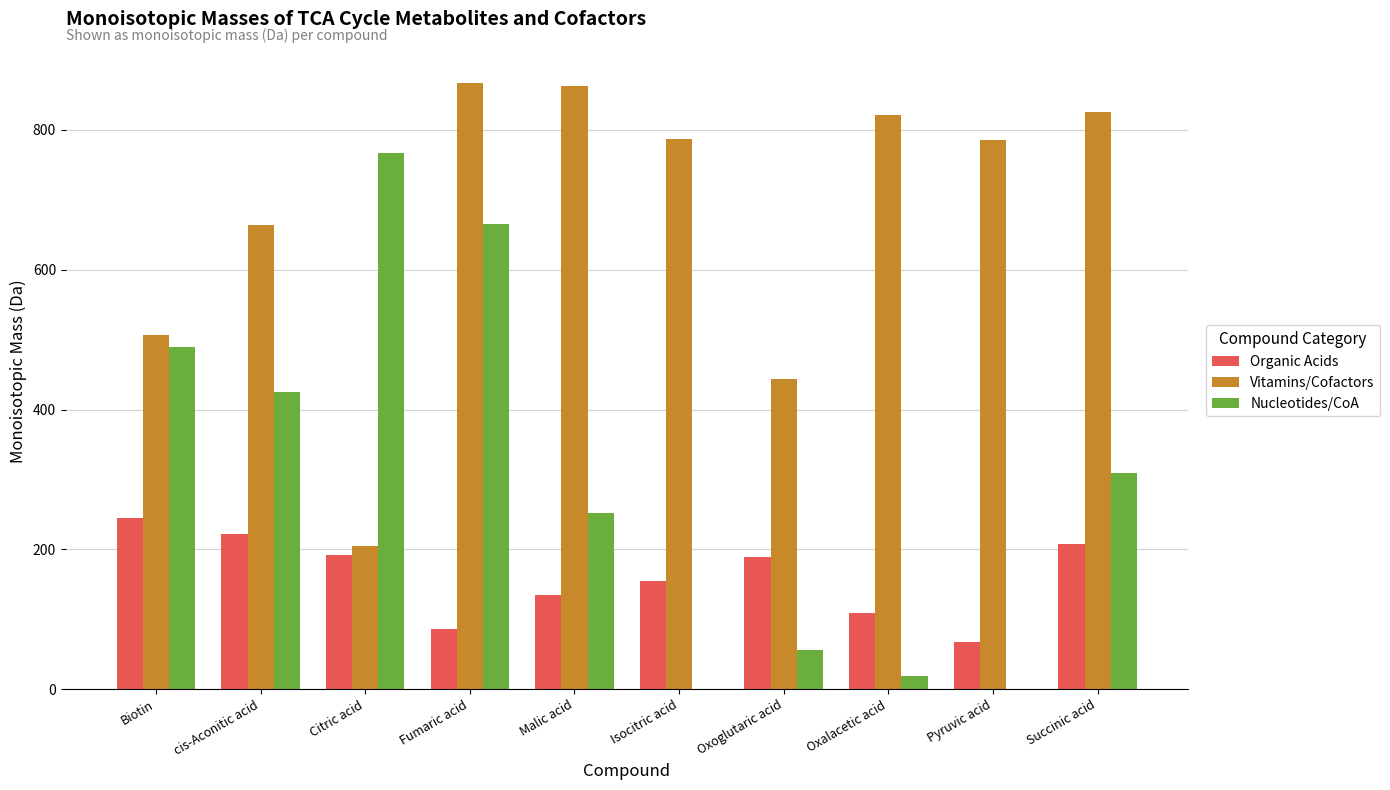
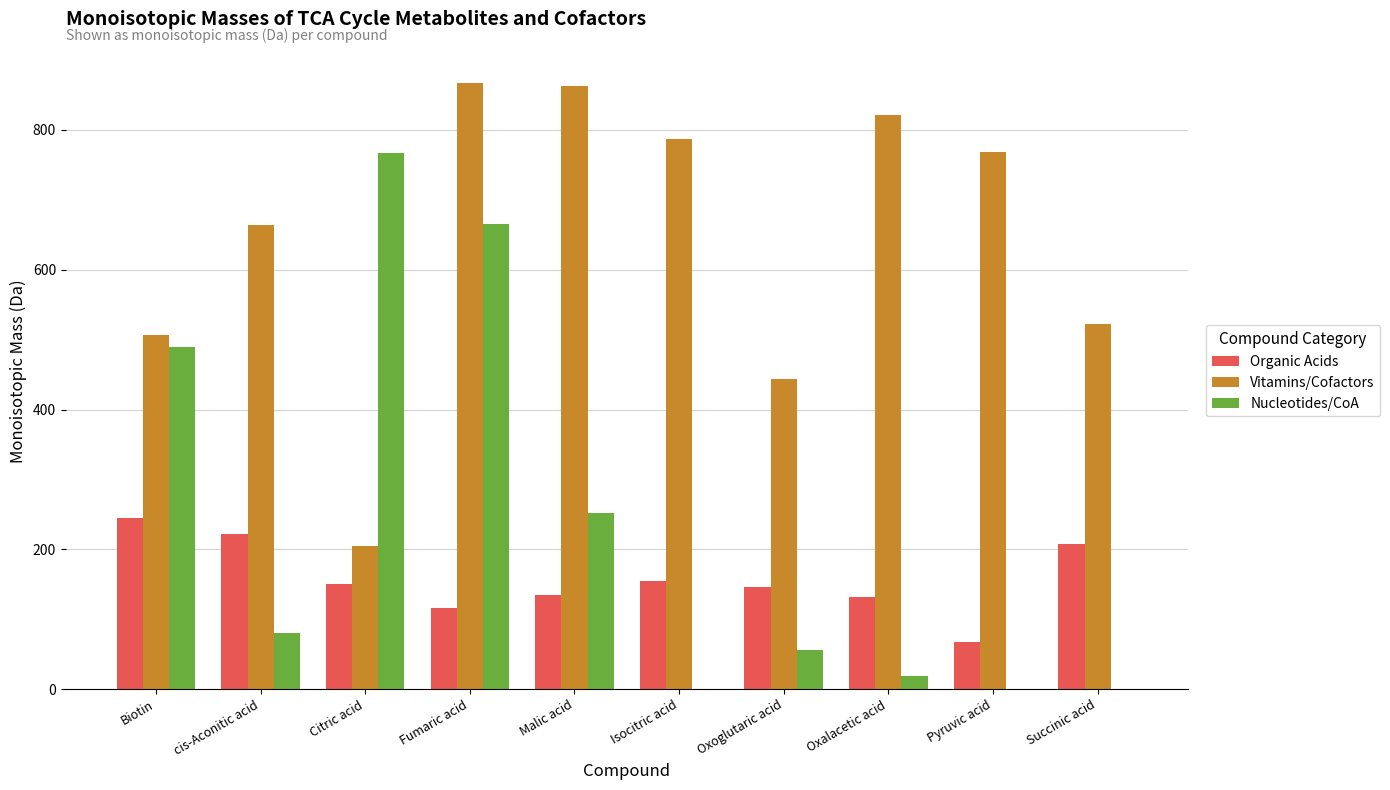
  {
    "Organic Acids": {
      "Biotin": 240,
      "cis-Aconitic acid": 220,
-     "Citric acid": 190,
-     "Fumaric acid": 90,
+     "Citric acid": 150,
+     "Fumaric acid": 120,
      "Malic acid": 130,
      "Isocitric acid": 150,
-     "Oxoglutaric acid": 190,
-     "Oxalacetic acid": 110,
+     "Oxoglutaric acid": 150,
+     "Oxalacetic acid": 130,
      "Pyruvic acid": 70,
      "Succinic acid": 210
    },
    "Vitamins/Cofactors": {
      "Biotin": 510,
      "cis-Aconitic acid": 660,
      "Citric acid": 210,
      "Fumaric acid": 870,
      "Malic acid": 860,
      "Isocitric acid": 790,
      "Oxoglutaric acid": 440,
      "Oxalacetic acid": 820,
-     "Pyruvic acid": 790,
-     "Succinic acid": 830
+     "Pyruvic acid": 770,
+     "Succinic acid": 520
    },
    "Nucleotides/CoA": {
      "Biotin": 490,
-     "cis-Aconitic acid": 430,
+     "cis-Aconitic acid": 80,
      "Citric acid": 770,
      "Fumaric acid": 670,
      "Malic acid": 250,
      "Isocitric acid": 0,
      "Oxoglutaric acid": 60,
      "Oxalacetic acid": 20,
      "Pyruvic acid": 0,
-     "Succinic acid": 310
+     "Succinic acid": 0
    }
  }
